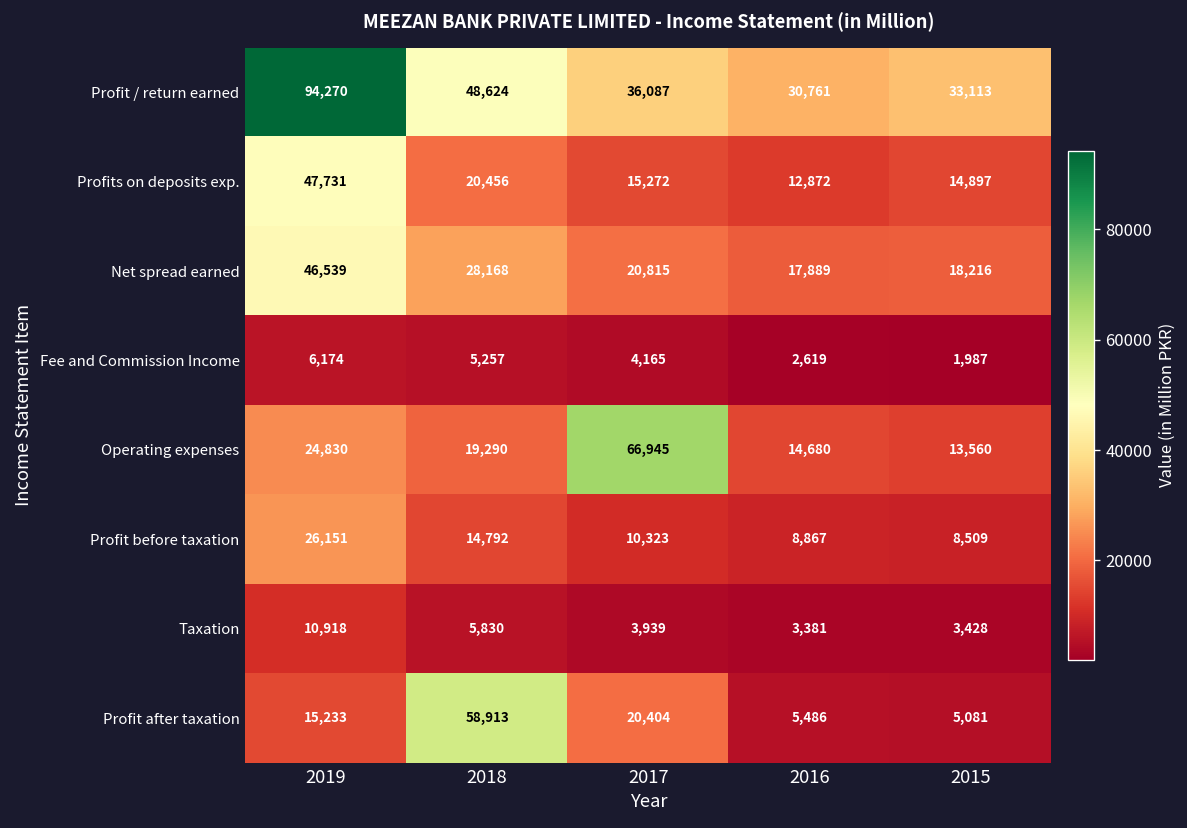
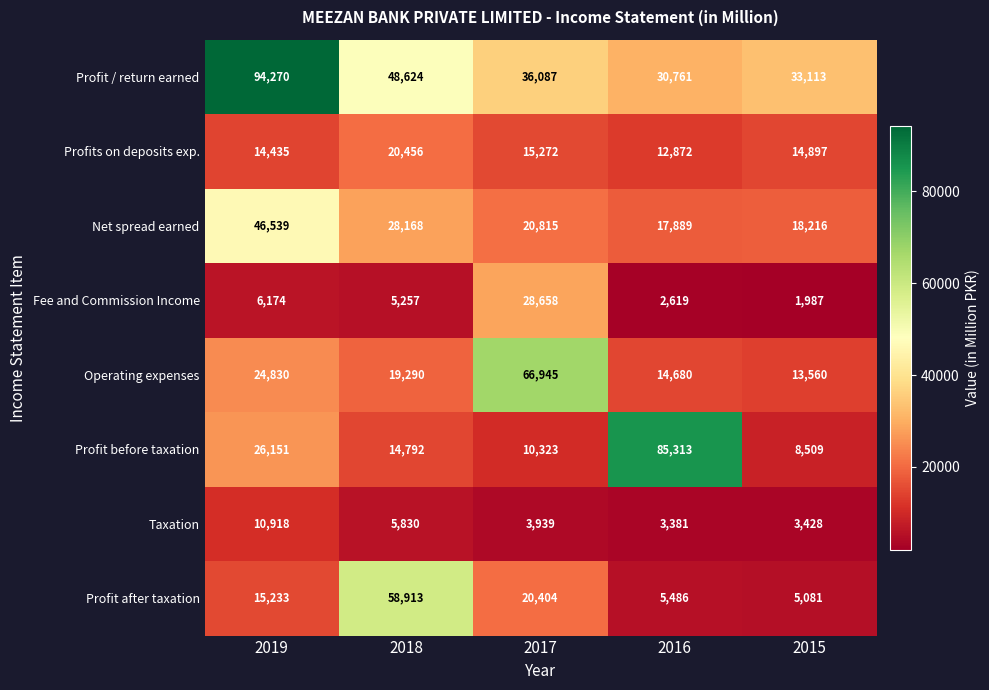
  {
    "Profit / return earned": {
      "2019": "94,270",
      "2018": "48,624",
      "2017": "36,087",
      "2016": "30,761",
      "2015": "33,113"
    },
    "Profits on deposits exp.": {
-     "2019": "47,731",
+     "2019": "14,435",
      "2018": "20,456",
      "2017": "15,272",
      "2016": "12,872",
      "2015": "14,897"
    },
    "Net spread earned": {
      "2019": "46,539",
      "2018": "28,168",
      "2017": "20,815",
      "2016": "17,889",
      "2015": "18,216"
    },
    "Fee and Commission Income": {
      "2019": "6,174",
      "2018": "5,257",
-     "2017": "4,165",
+     "2017": "28,658",
      "2016": "2,619",
      "2015": "1,987"
    },
    "Operating expenses": {
      "2019": "24,830",
      "2018": "19,290",
      "2017": "66,945",
      "2016": "14,680",
      "2015": "13,560"
    },
    "Profit before taxation": {
      "2019": "26,151",
      "2018": "14,792",
      "2017": "10,323",
-     "2016": "8,867",
+     "2016": "85,313",
      "2015": "8,509"
    },
    "Taxation": {
      "2019": "10,918",
      "2018": "5,830",
      "2017": "3,939",
      "2016": "3,381",
      "2015": "3,428"
    },
    "Profit after taxation": {
      "2019": "15,233",
      "2018": "58,913",
      "2017": "20,404",
      "2016": "5,486",
      "2015": "5,081"
    }
  }
